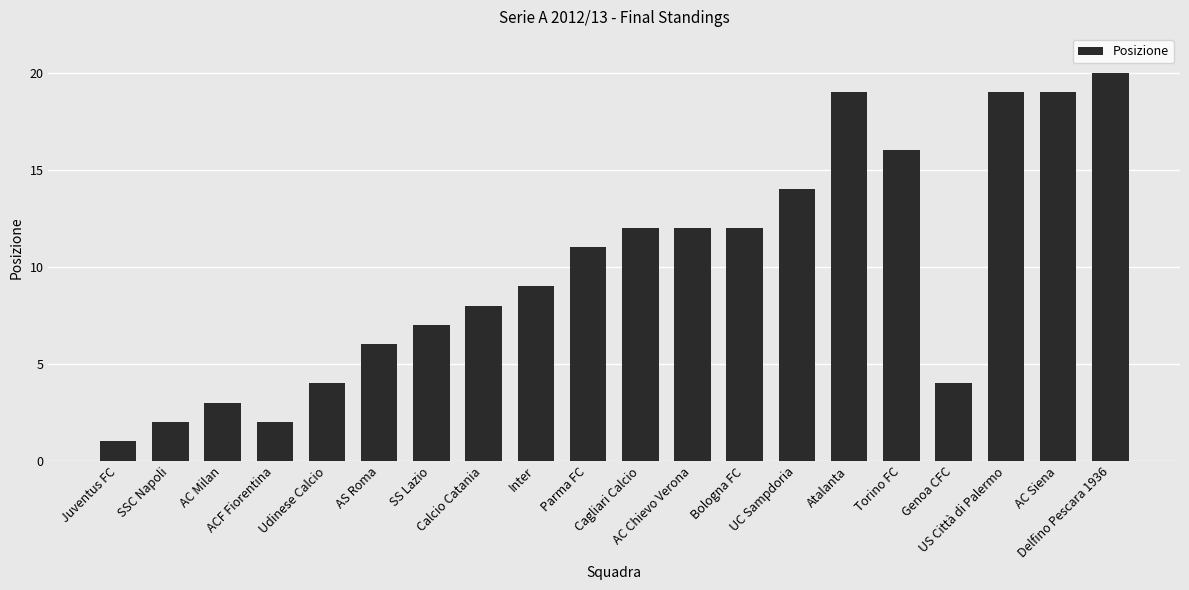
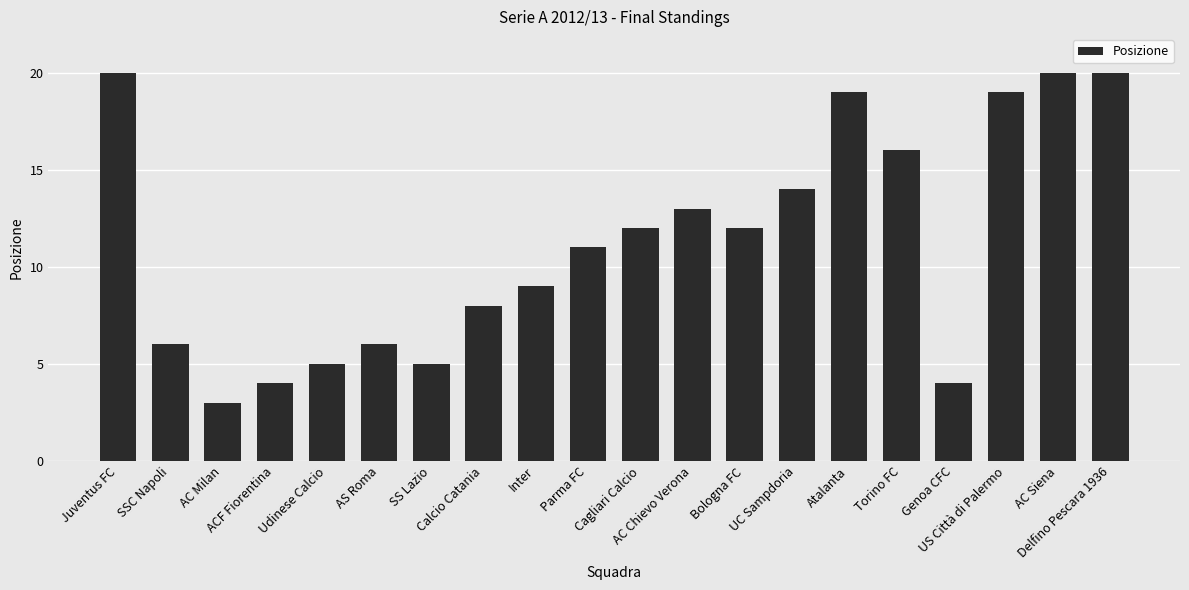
  {
-   "Juventus FC": 1,
-   "SSC Napoli": 2,
+   "Juventus FC": 20,
+   "SSC Napoli": 6,
    "AC Milan": 3,
-   "ACF Fiorentina": 2,
-   "Udinese Calcio": 4,
+   "ACF Fiorentina": 4,
+   "Udinese Calcio": 5,
    "AS Roma": 6,
-   "SS Lazio": 7,
+   "SS Lazio": 5,
    "Calcio Catania": 8,
    "Inter": 9,
    "Parma FC": 11,
    "Cagliari Calcio": 12,
-   "AC Chievo Verona": 12,
+   "AC Chievo Verona": 13,
    "Bologna FC": 12,
    "UC Sampdoria": 14,
    "Atalanta": 19,
    "Torino FC": 16,
    "Genoa CFC": 4,
    "US Città di Palermo": 19,
-   "AC Siena": 19,
+   "AC Siena": 20,
    "Delfino Pescara 1936": 20
  }
